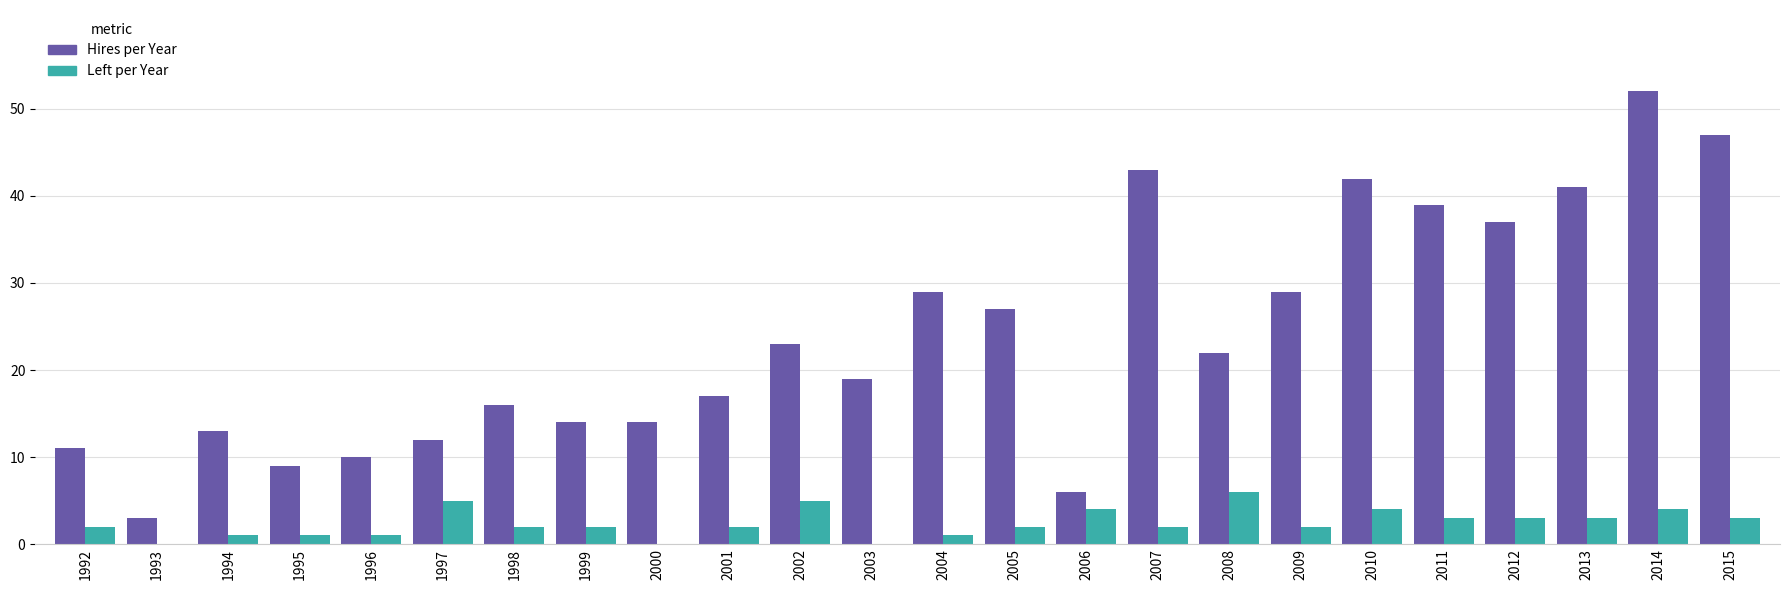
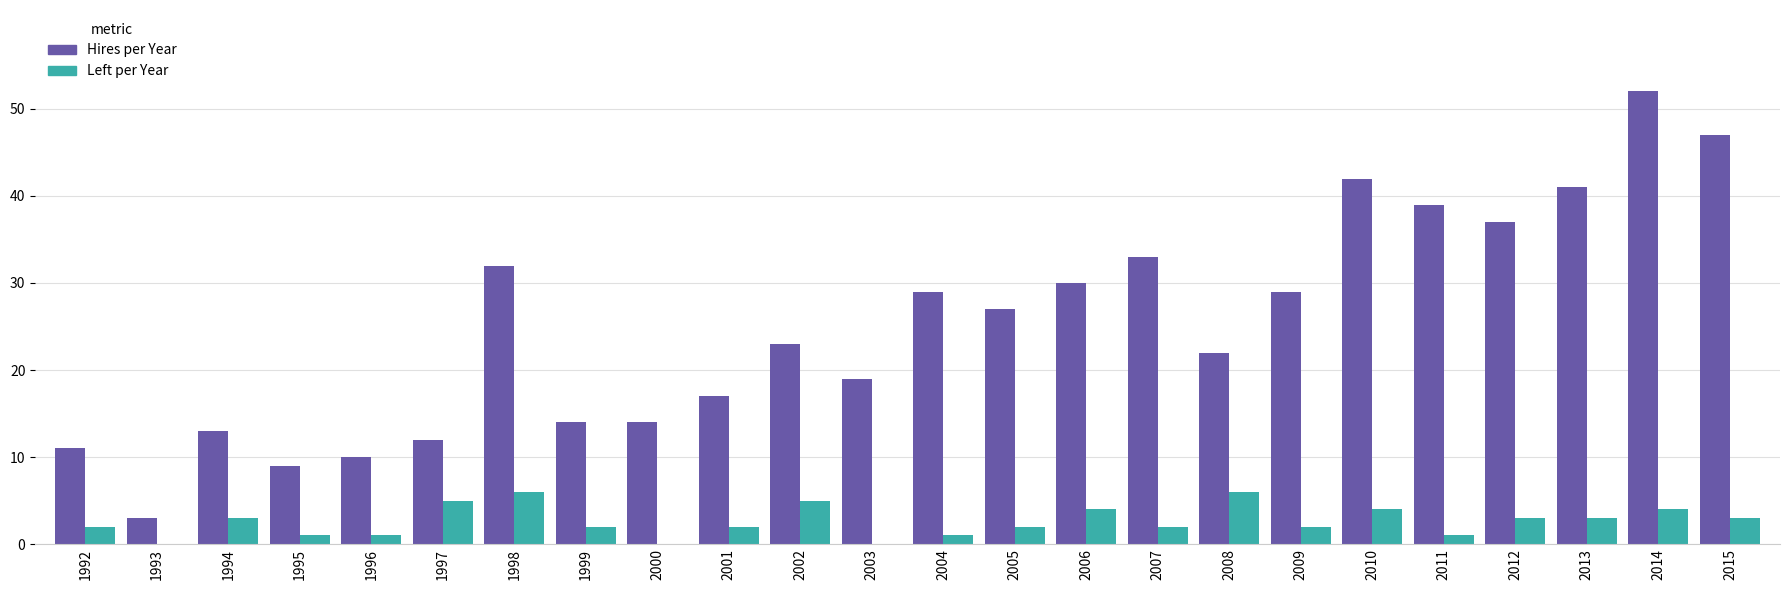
  {
    "Hires per Year": {
      "1992": 11,
      "1993": 3,
      "1994": 13,
      "1995": 9,
      "1996": 10,
      "1997": 12,
-     "1998": 16,
+     "1998": 32,
      "1999": 14,
      "2000": 14,
      "2001": 17,
      "2002": 23,
      "2003": 19,
      "2004": 29,
      "2005": 27,
-     "2006": 6,
-     "2007": 43,
+     "2006": 30,
+     "2007": 33,
      "2008": 22,
      "2009": 29,
      "2010": 42,
      "2011": 39,
      "2012": 37,
      "2013": 41,
      "2014": 52,
      "2015": 47
    },
    "Left per Year": {
      "1992": 2,
      "1993": 0,
-     "1994": 1,
+     "1994": 3,
      "1995": 1,
      "1996": 1,
      "1997": 5,
-     "1998": 2,
+     "1998": 6,
      "1999": 2,
      "2000": 0,
      "2001": 2,
      "2002": 5,
      "2003": 0,
      "2004": 1,
      "2005": 2,
      "2006": 4,
      "2007": 2,
      "2008": 6,
      "2009": 2,
      "2010": 4,
-     "2011": 3,
+     "2011": 1,
      "2012": 3,
      "2013": 3,
      "2014": 4,
      "2015": 3
    }
  }
